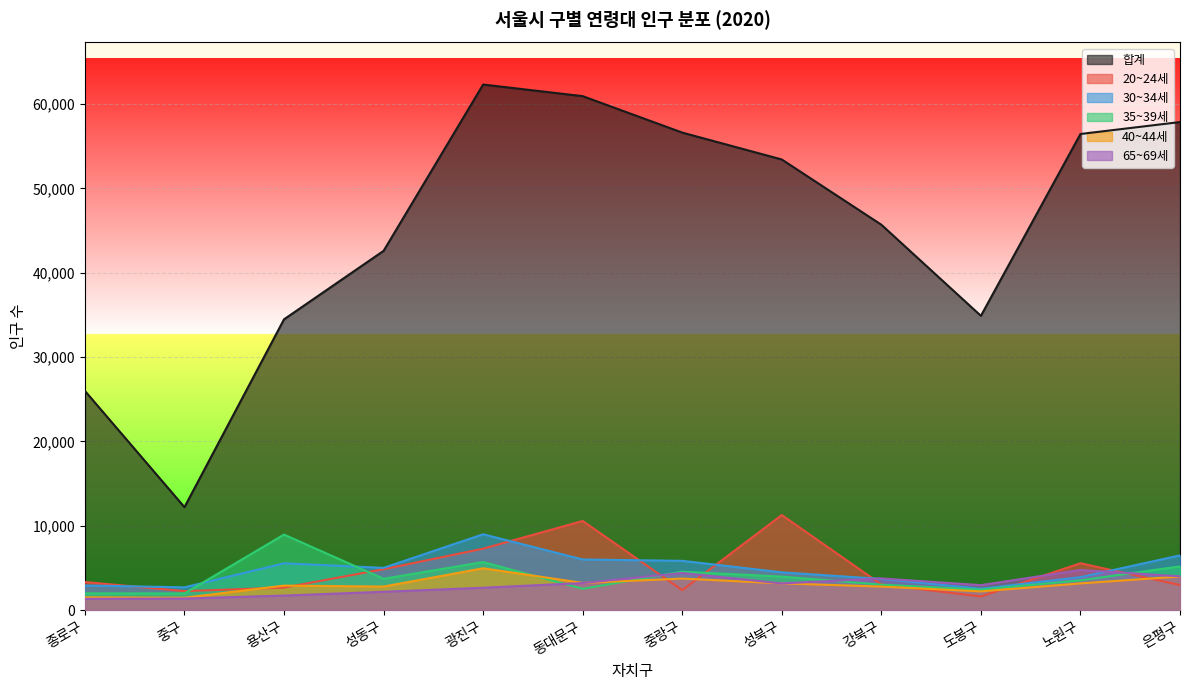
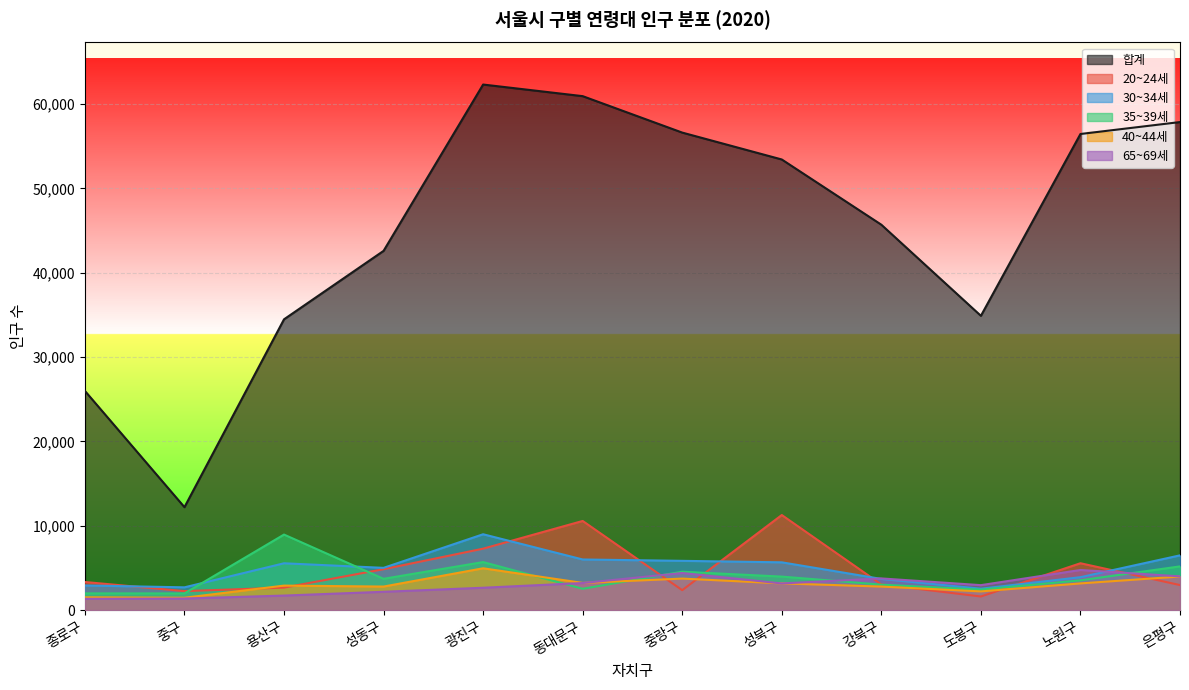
  {
    "합계": {
      "종로구": "26,000",
      "중구": "12,000",
      "용산구": "34,000",
      "성동구": "43,000",
      "광진구": "62,000",
      "동대문구": "61,000",
      "중랑구": "57,000",
      "성북구": "53,000",
      "강북구": "46,000",
      "도봉구": "35,000",
      "노원구": "56,000",
      "은평구": "58,000"
    },
    "20~24세": {
      "종로구": "3,000",
      "광진구": "7,000",
      "동대문구": "11,000",
      "중랑구": "2,000",
      "성북구": "11,000",
      "도봉구": "2,000",
      "노원구": "6,000",
      "은평구": "3,000"
    },
    "30~34세": {
      "종로구": "3,000",
      "중구": "3,000",
      "용산구": "6,000",
      "광진구": "9,000",
      "동대문구": "6,000",
      "중랑구": "6,000",
-     "성북구": "4,000",
+     "성북구": "6,000",
      "노원구": "4,000",
      "은평구": "6,000"
    },
    "35~39세": {
      "종로구": "2,000",
      "용산구": "9,000",
      "성동구": "4,000",
      "광진구": "6,000",
      "동대문구": "3,000",
      "성북구": "4,000",
      "노원구": "4,000",
      "은평구": "5,000"
    },
    "40~44세": {
      "성동구": "3,000",
      "광진구": "5,000",
      "중랑구": "4,000",
      "노원구": "3,000"
    },
    "65~69세": {
      "용산구": "2,000",
      "성동구": "2,000",
      "광진구": "3,000",
      "도봉구": "3,000",
      "노원구": "5,000"
    }
  }
